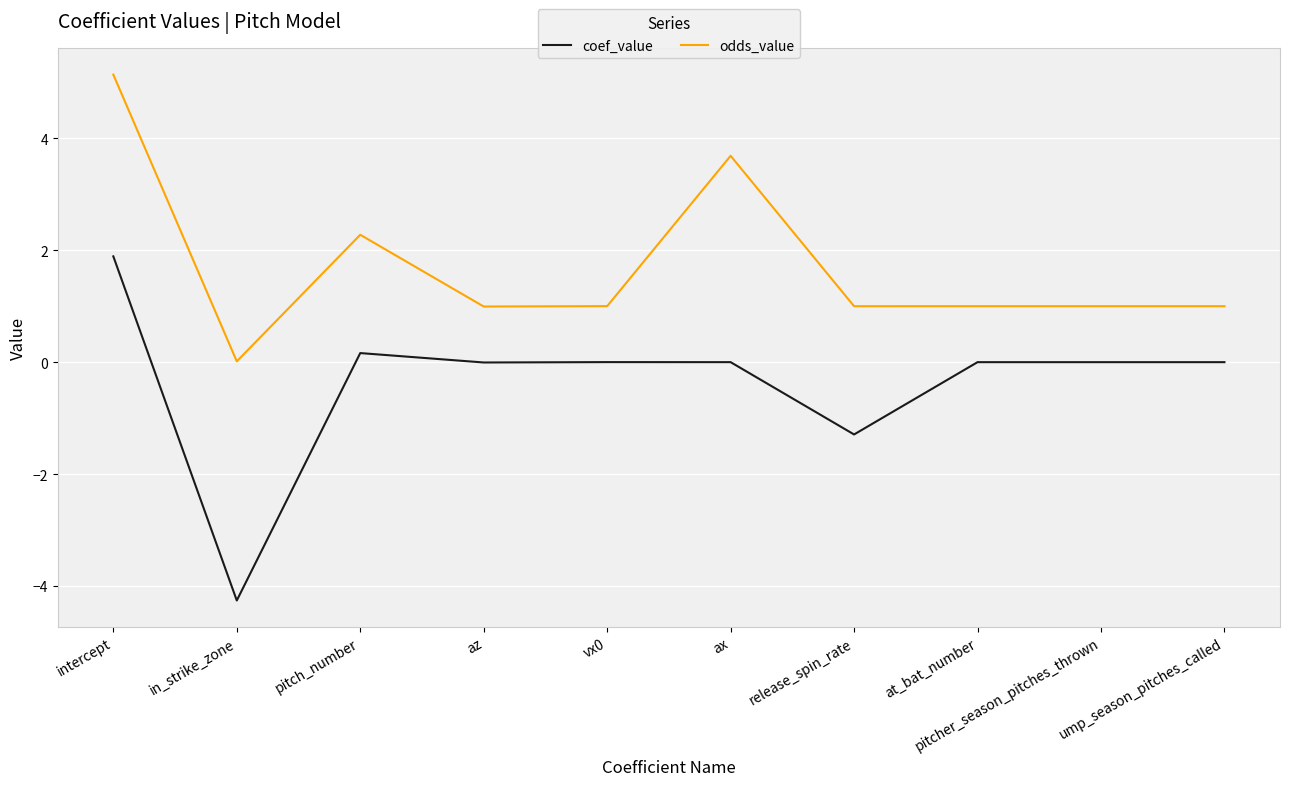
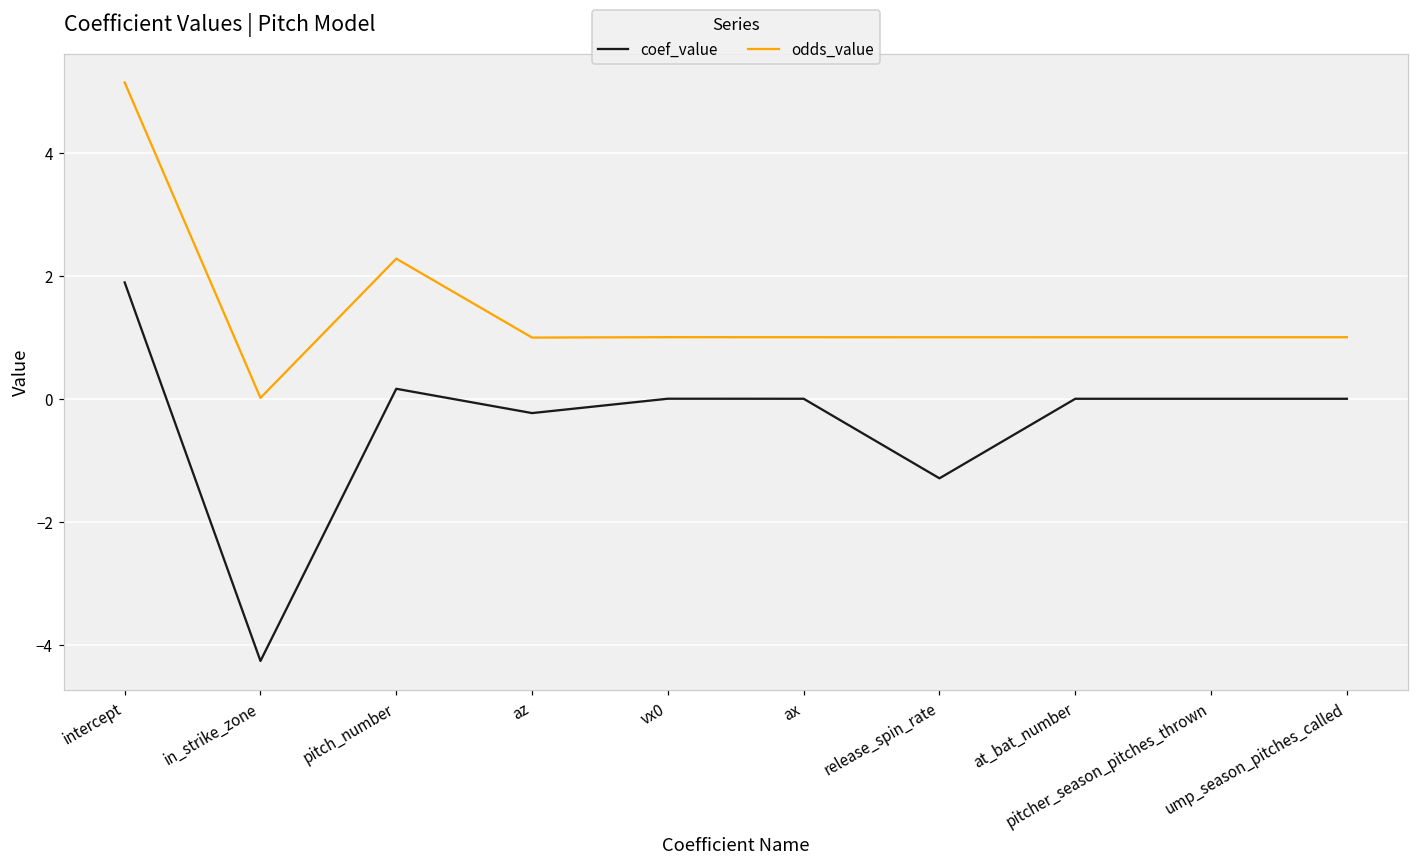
  {
    "coef_value": {
      "intercept": 1.9,
      "in_strike_zone": -4.3,
      "pitch_number": 0.2,
-     "az": 0.0,
+     "az": -0.2,
      "vx0": 0.0,
      "ax": 0.0,
      "release_spin_rate": -1.3,
      "at_bat_number": 0.0,
      "pitcher_season_pitches_thrown": 0.0,
      "ump_season_pitches_called": 0.0
    },
    "odds_value": {
      "intercept": 5.1,
      "in_strike_zone": 0.0,
      "pitch_number": 2.3,
      "az": 1.0,
      "vx0": 1.0,
-     "ax": 3.7,
+     "ax": 1.0,
      "release_spin_rate": 1.0,
      "at_bat_number": 1.0,
      "pitcher_season_pitches_thrown": 1.0,
      "ump_season_pitches_called": 1.0
    }
  }
